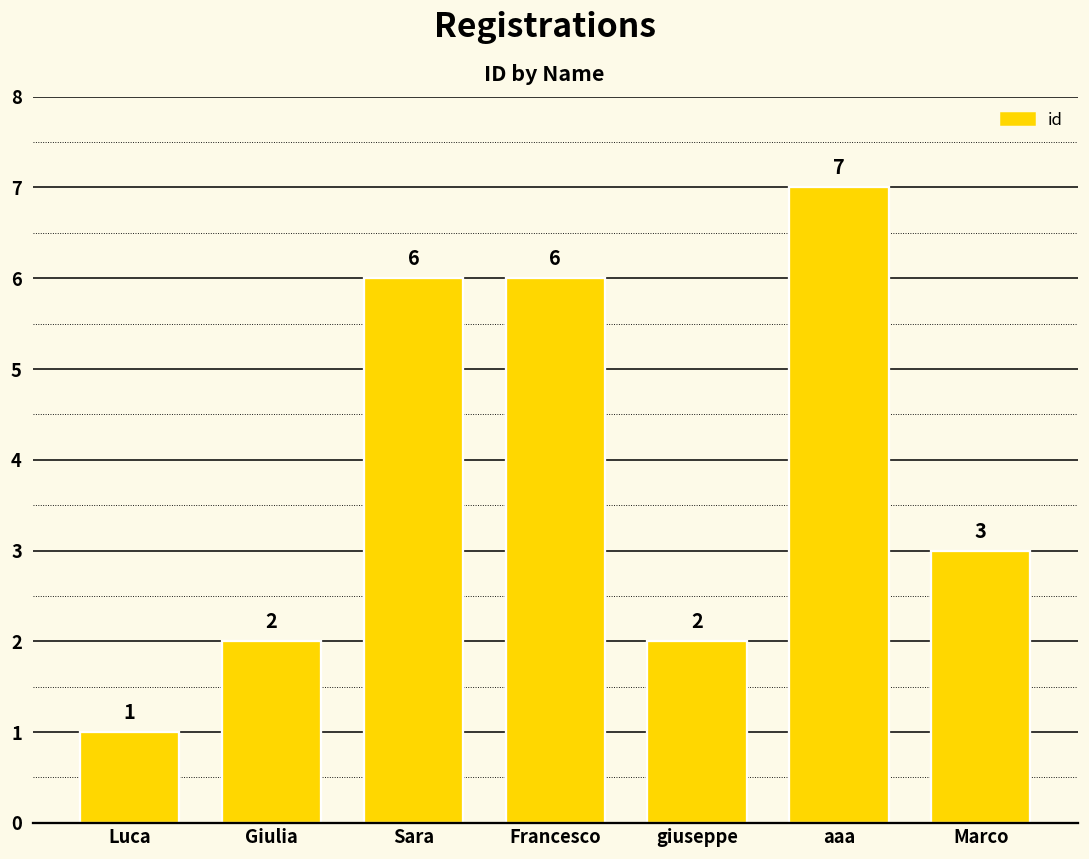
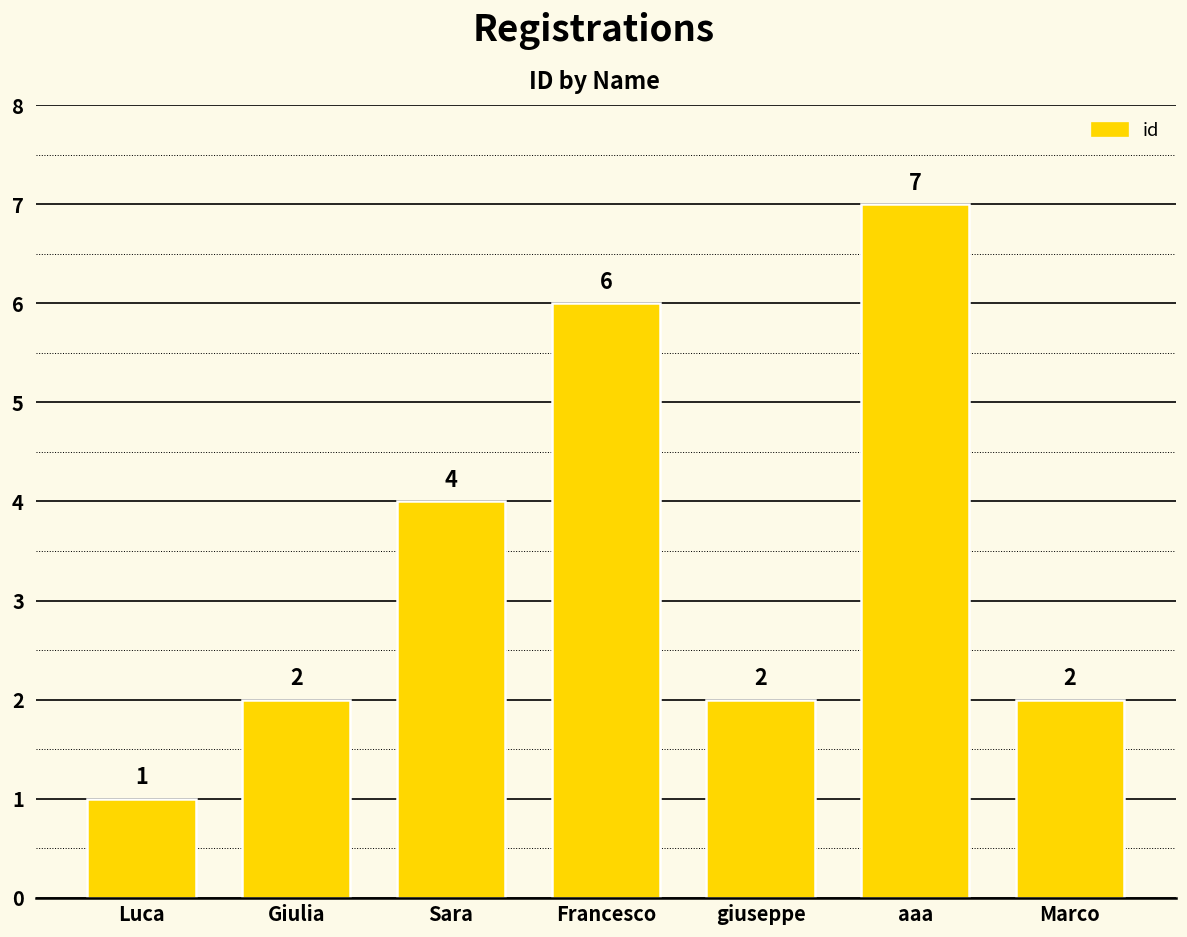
  {
    "Luca": 1,
    "Giulia": 2,
-   "Sara": 6,
+   "Sara": 4,
    "Francesco": 6,
    "giuseppe": 2,
    "aaa": 7,
-   "Marco": 3
+   "Marco": 2
  }
